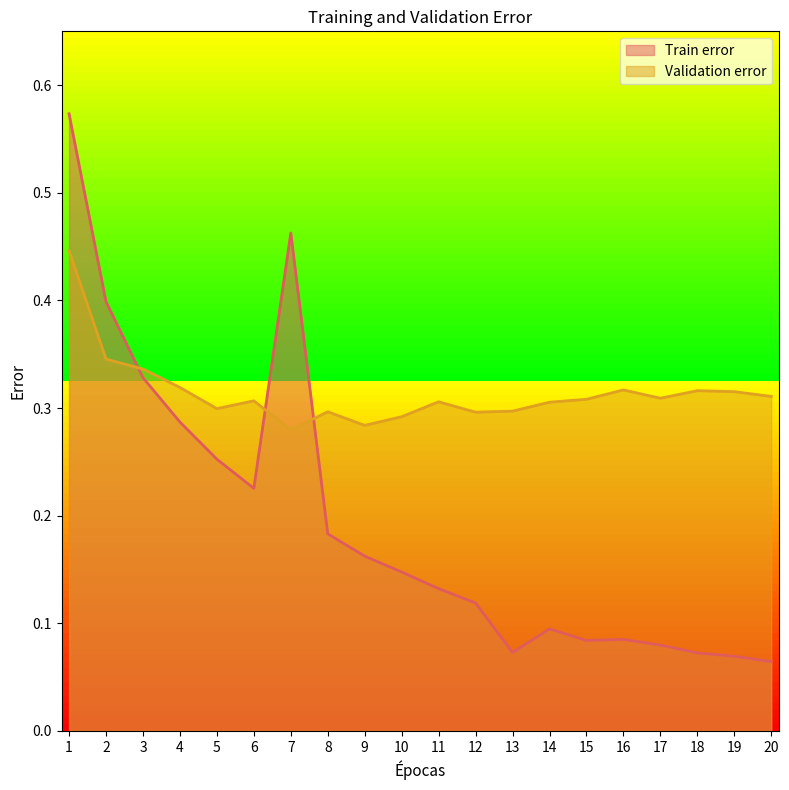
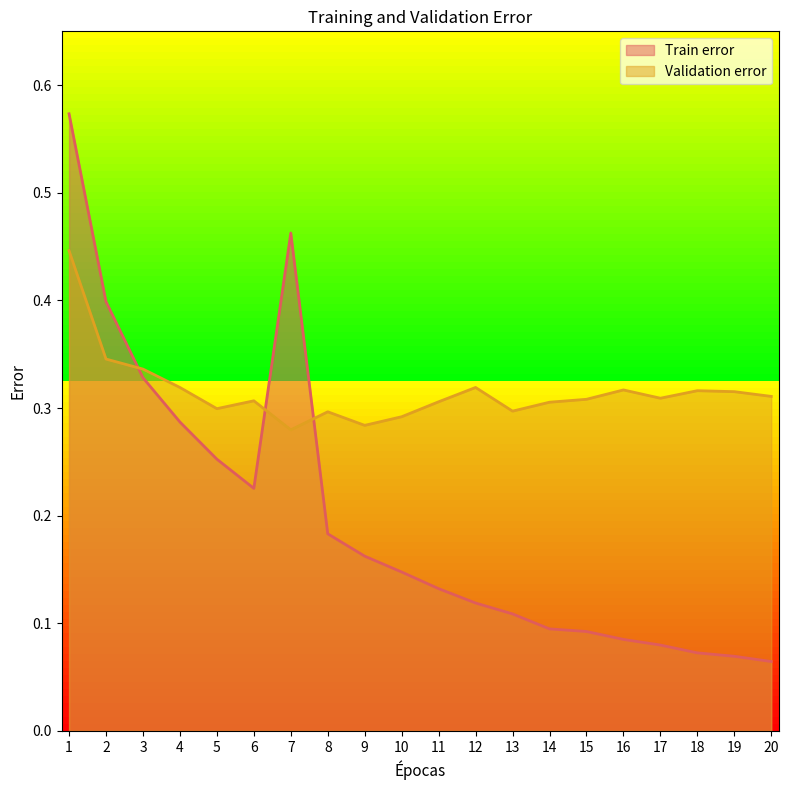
  {
    "Train error": {
      "1": 0.573,
      "2": 0.399,
      "3": 0.328,
      "4": 0.287,
      "5": 0.252,
      "6": 0.225,
      "7": 0.463,
      "8": 0.183,
      "9": 0.162,
      "10": 0.148,
      "11": 0.132,
      "12": 0.119,
-     "13": 0.073,
+     "13": 0.109,
      "14": 0.095,
-     "15": 0.084,
+     "15": 0.092,
      "16": 0.085,
      "17": 0.080,
      "18": 0.072,
      "19": 0.069,
      "20": 0.064
    },
    "Validation error": {
      "1": 0.446,
      "2": 0.345,
      "3": 0.336,
      "4": 0.319,
      "5": 0.299,
      "6": 0.307,
      "7": 0.280,
      "8": 0.297,
      "9": 0.284,
      "10": 0.292,
      "11": 0.306,
-     "12": 0.296,
+     "12": 0.319,
      "13": 0.297,
      "14": 0.305,
      "15": 0.308,
      "16": 0.317,
      "17": 0.309,
      "18": 0.316,
      "19": 0.315,
      "20": 0.311
    }
  }
